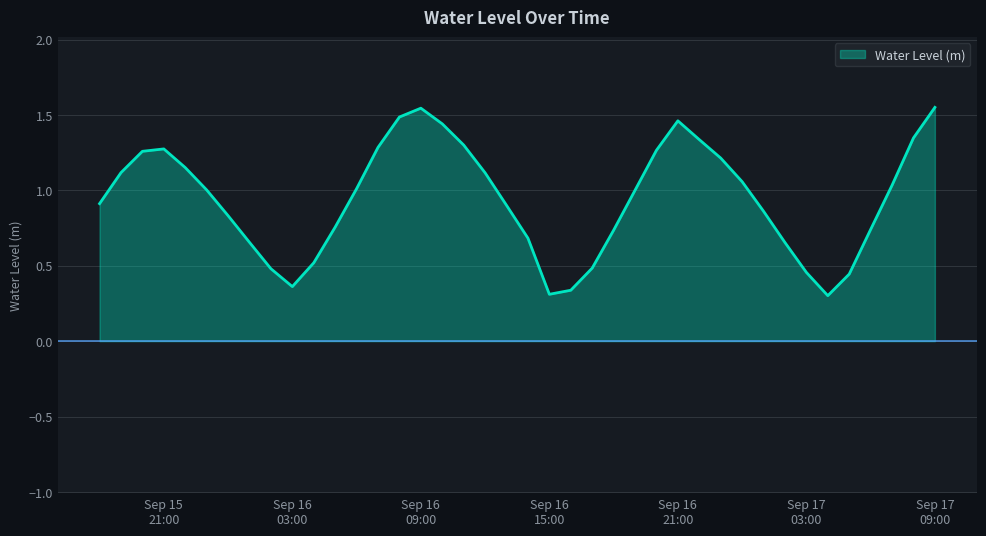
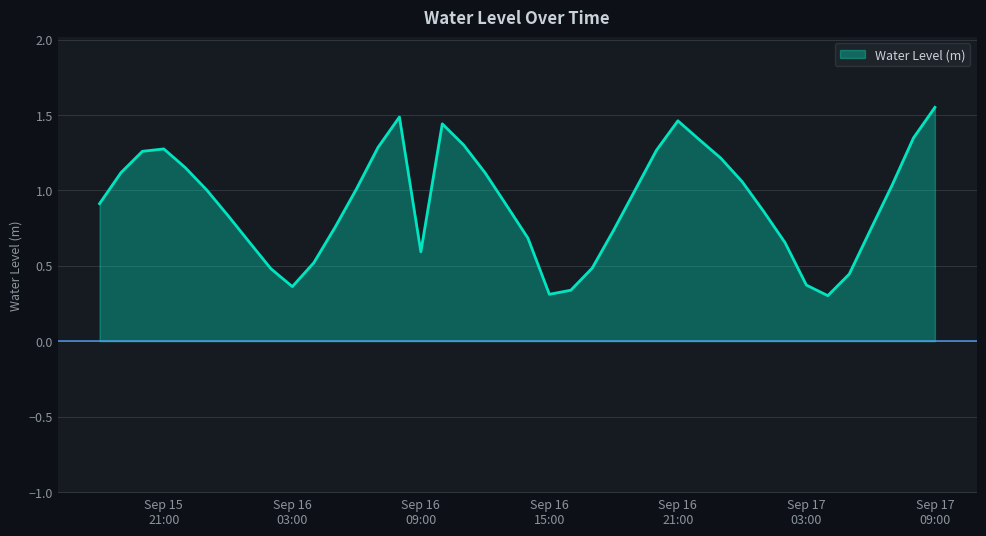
  {
    "Sep 15 21:00": 1.27,
    "Sep 16 03:00": 0.36,
-   "Sep 16 09:00": 1.54,
+   "Sep 16 09:00": 0.59,
    "Sep 16 15:00": 0.31,
    "Sep 16 21:00": 1.46,
-   "Sep 17 03:00": 0.46,
+   "Sep 17 03:00": 0.37,
    "Sep 17 09:00": 1.55
  }
